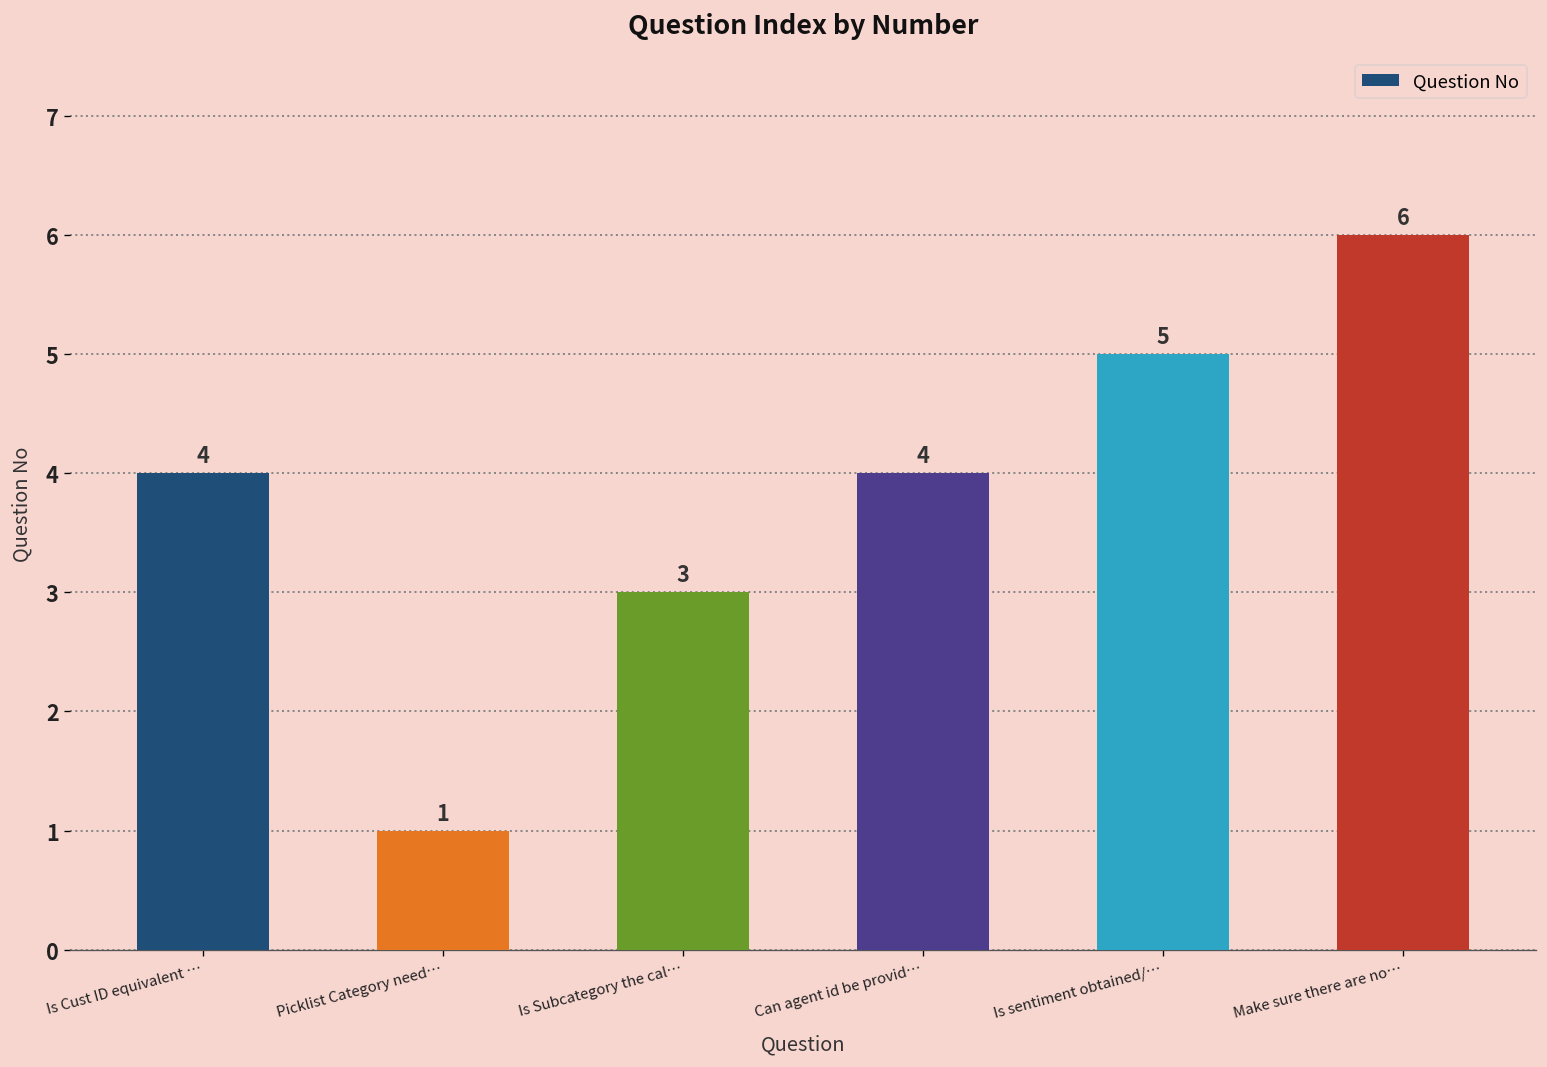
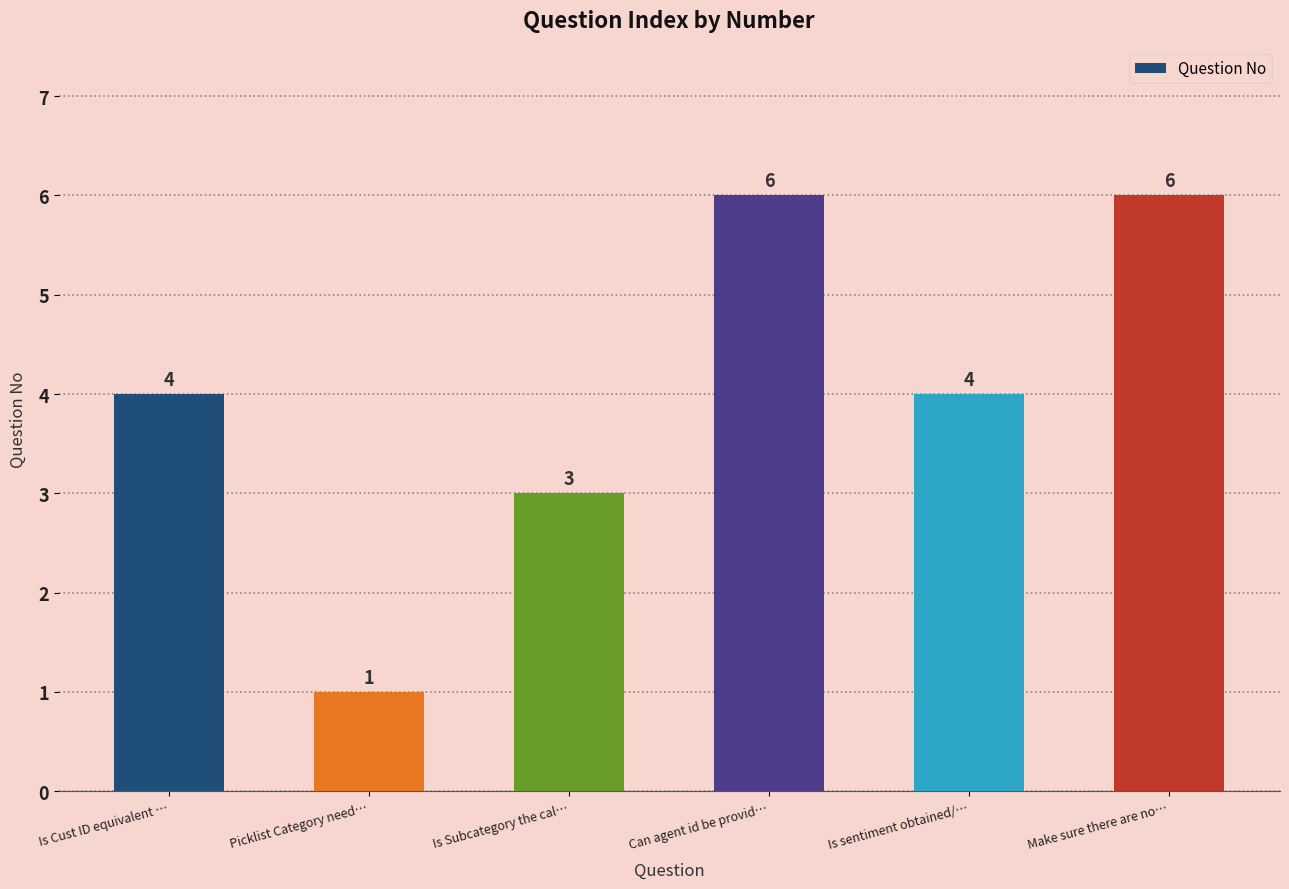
  {
    "Is Cust ID equivalent …": 4,
    "Picklist Category need…": 1,
    "Is Subcategory the cal…": 3,
-   "Can agent id be provid…": 4,
-   "Is sentiment obtained/…": 5,
+   "Can agent id be provid…": 6,
+   "Is sentiment obtained/…": 4,
    "Make sure there are no…": 6
  }
